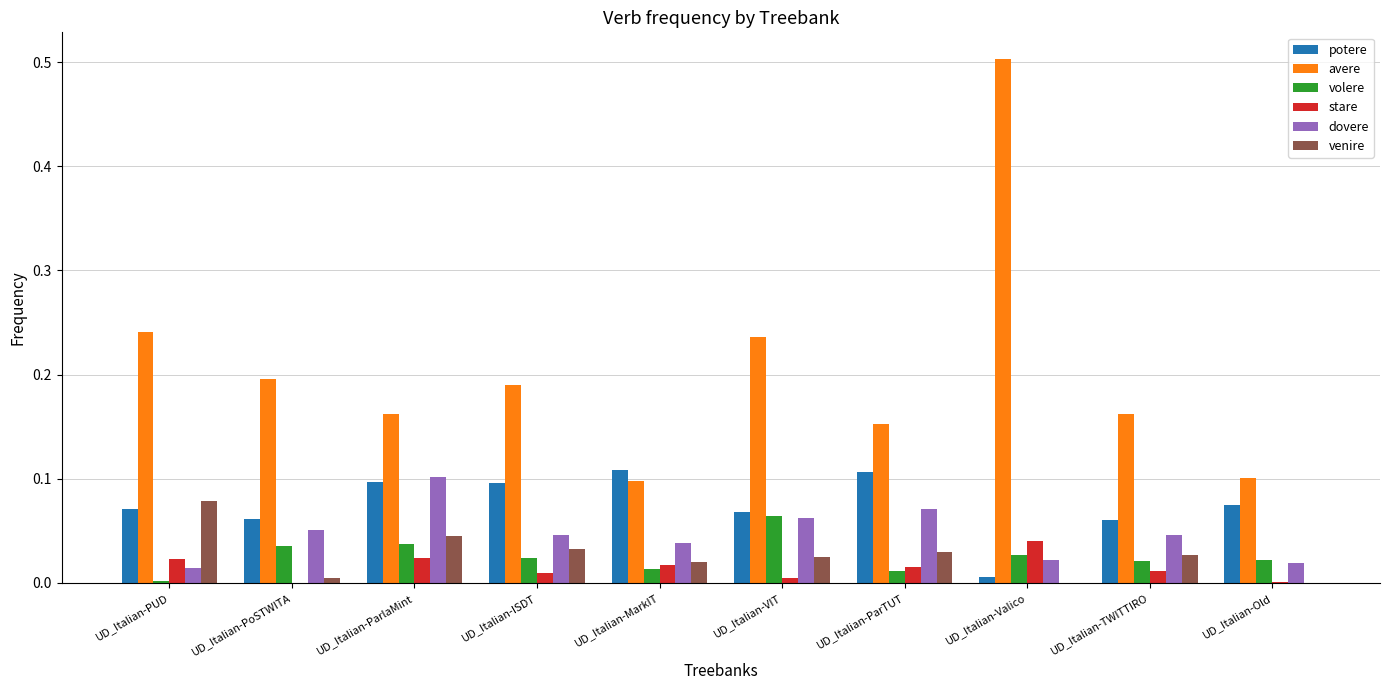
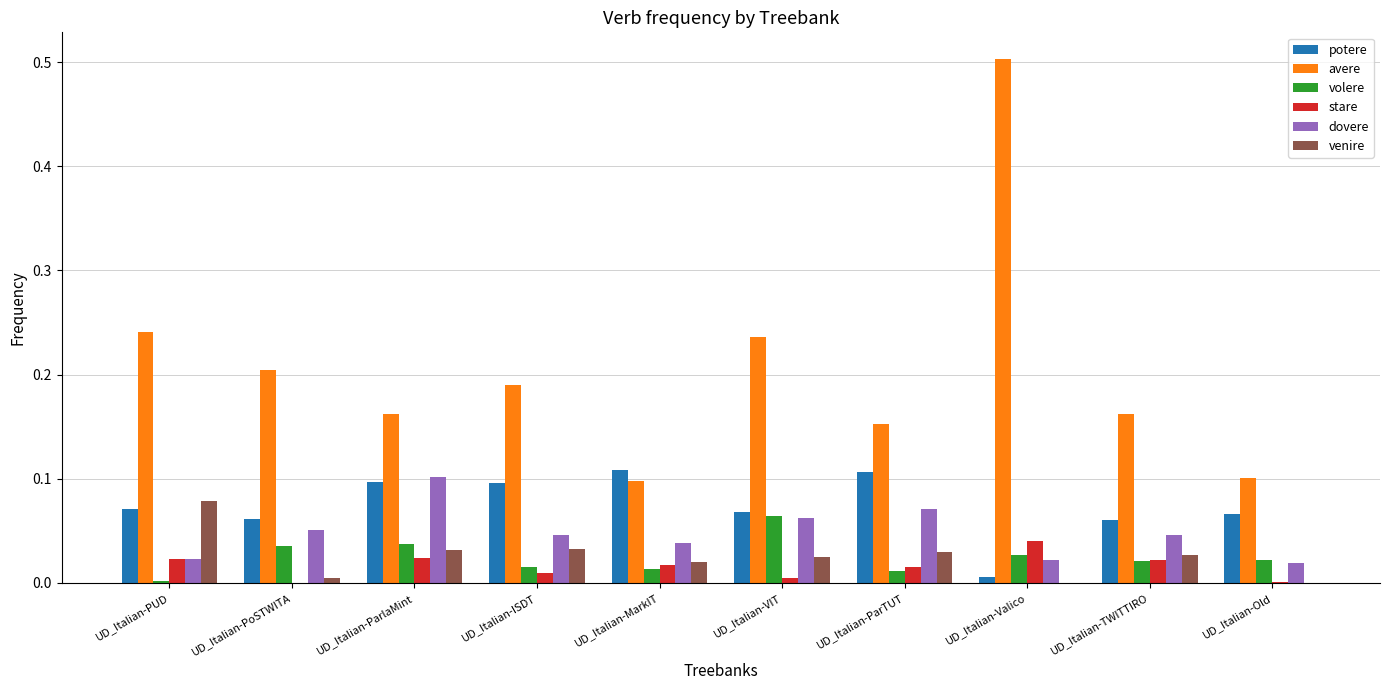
  {
    "potere": {
      "UD_Italian-PUD": 0.071,
      "UD_Italian-PoSTWITA": 0.061,
      "UD_Italian-ParlaMint": 0.097,
      "UD_Italian-ISDT": 0.096,
      "UD_Italian-MarkIT": 0.109,
      "UD_Italian-VIT": 0.068,
      "UD_Italian-ParTUT": 0.106,
      "UD_Italian-Valico": 0.006,
      "UD_Italian-TWITTIRO": 0.061,
-     "UD_Italian-Old": 0.075
+     "UD_Italian-Old": 0.066
    },
    "avere": {
      "UD_Italian-PUD": 0.241,
-     "UD_Italian-PoSTWITA": 0.196,
+     "UD_Italian-PoSTWITA": 0.205,
      "UD_Italian-ParlaMint": 0.162,
      "UD_Italian-ISDT": 0.190,
      "UD_Italian-MarkIT": 0.098,
      "UD_Italian-VIT": 0.236,
      "UD_Italian-ParTUT": 0.152,
      "UD_Italian-Valico": 0.503,
      "UD_Italian-TWITTIRO": 0.162,
      "UD_Italian-Old": 0.101
    },
    "volere": {
      "UD_Italian-PoSTWITA": 0.036,
      "UD_Italian-ParlaMint": 0.038,
-     "UD_Italian-ISDT": 0.024,
+     "UD_Italian-ISDT": 0.015,
      "UD_Italian-MarkIT": 0.014,
      "UD_Italian-VIT": 0.065,
      "UD_Italian-ParTUT": 0.012,
      "UD_Italian-Valico": 0.027,
      "UD_Italian-TWITTIRO": 0.021,
      "UD_Italian-Old": 0.022
    },
    "stare": {
      "UD_Italian-PUD": 0.023,
      "UD_Italian-PoSTWITA": 0.000,
      "UD_Italian-ParlaMint": 0.024,
      "UD_Italian-ISDT": 0.010,
      "UD_Italian-MarkIT": 0.017,
      "UD_Italian-VIT": 0.004,
      "UD_Italian-ParTUT": 0.016,
      "UD_Italian-Valico": 0.041,
-     "UD_Italian-TWITTIRO": 0.012
+     "UD_Italian-TWITTIRO": 0.022
    },
    "dovere": {
-     "UD_Italian-PUD": 0.014,
+     "UD_Italian-PUD": 0.023,
      "UD_Italian-PoSTWITA": 0.051,
      "UD_Italian-ParlaMint": 0.101,
      "UD_Italian-ISDT": 0.046,
      "UD_Italian-MarkIT": 0.038,
      "UD_Italian-VIT": 0.062,
      "UD_Italian-ParTUT": 0.071,
      "UD_Italian-Valico": 0.022,
      "UD_Italian-TWITTIRO": 0.046,
      "UD_Italian-Old": 0.019
    },
    "venire": {
      "UD_Italian-PUD": 0.078,
      "UD_Italian-PoSTWITA": 0.005,
-     "UD_Italian-ParlaMint": 0.045,
+     "UD_Italian-ParlaMint": 0.032,
      "UD_Italian-ISDT": 0.033,
      "UD_Italian-MarkIT": 0.020,
      "UD_Italian-VIT": 0.025,
      "UD_Italian-ParTUT": 0.029,
      "UD_Italian-Valico": 0.000,
      "UD_Italian-TWITTIRO": 0.026
    }
  }
